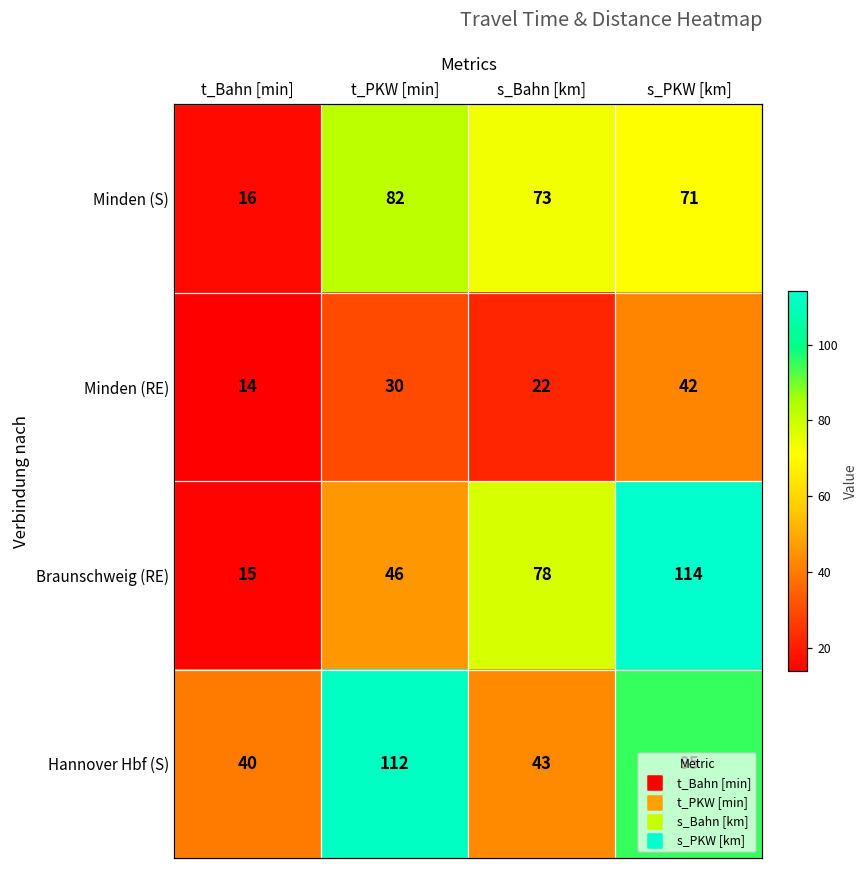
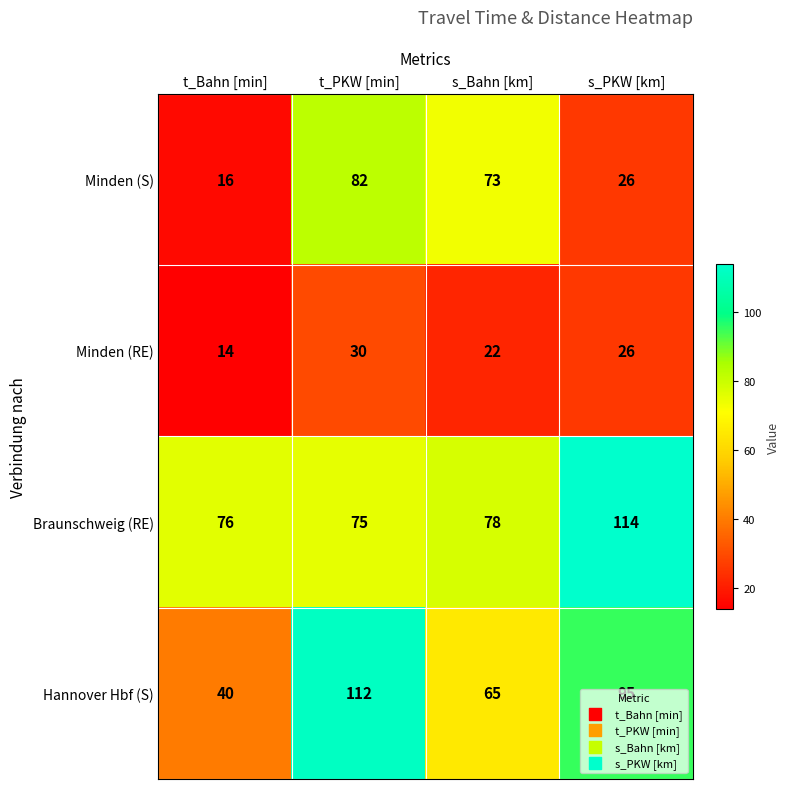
  {
    "Minden (S)": {
      "t_Bahn [min]": 16,
      "t_PKW [min]": 82,
      "s_Bahn [km]": 73,
-     "s_PKW [km]": 71
+     "s_PKW [km]": 26
    },
    "Minden (RE)": {
      "t_Bahn [min]": 14,
      "t_PKW [min]": 30,
      "s_Bahn [km]": 22,
-     "s_PKW [km]": 42
+     "s_PKW [km]": 26
    },
    "Braunschweig (RE)": {
-     "t_Bahn [min]": 15,
-     "t_PKW [min]": 46,
+     "t_Bahn [min]": 76,
+     "t_PKW [min]": 75,
      "s_Bahn [km]": 78,
      "s_PKW [km]": 114
    },
    "Hannover Hbf (S)": {
      "t_Bahn [min]": 40,
      "t_PKW [min]": 112,
-     "s_Bahn [km]": 43
+     "s_Bahn [km]": 65
    }
  }
